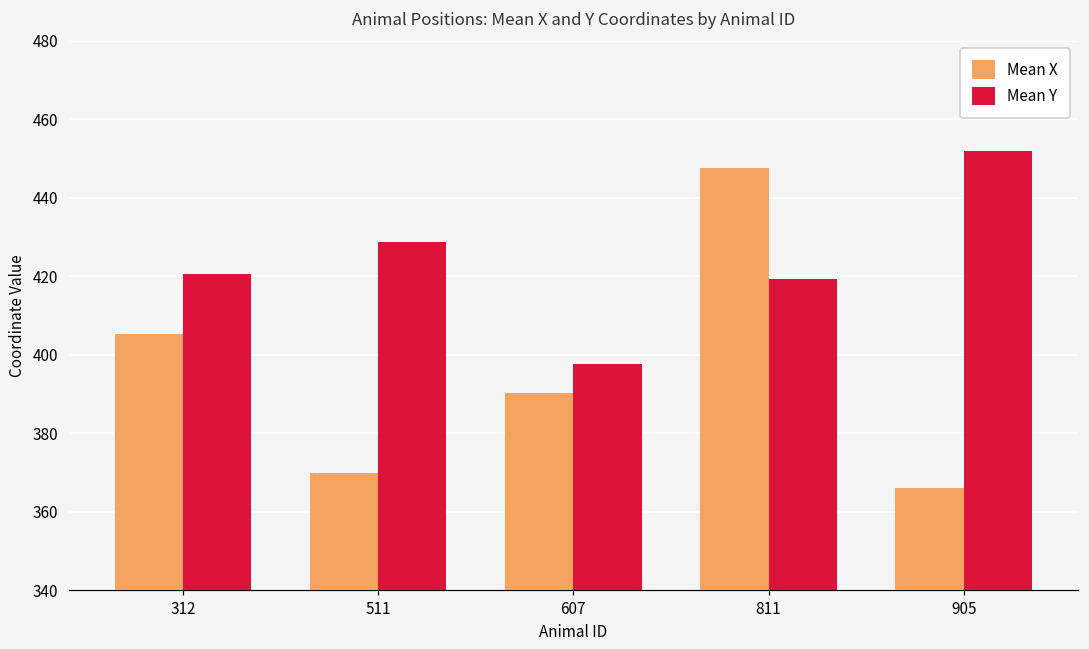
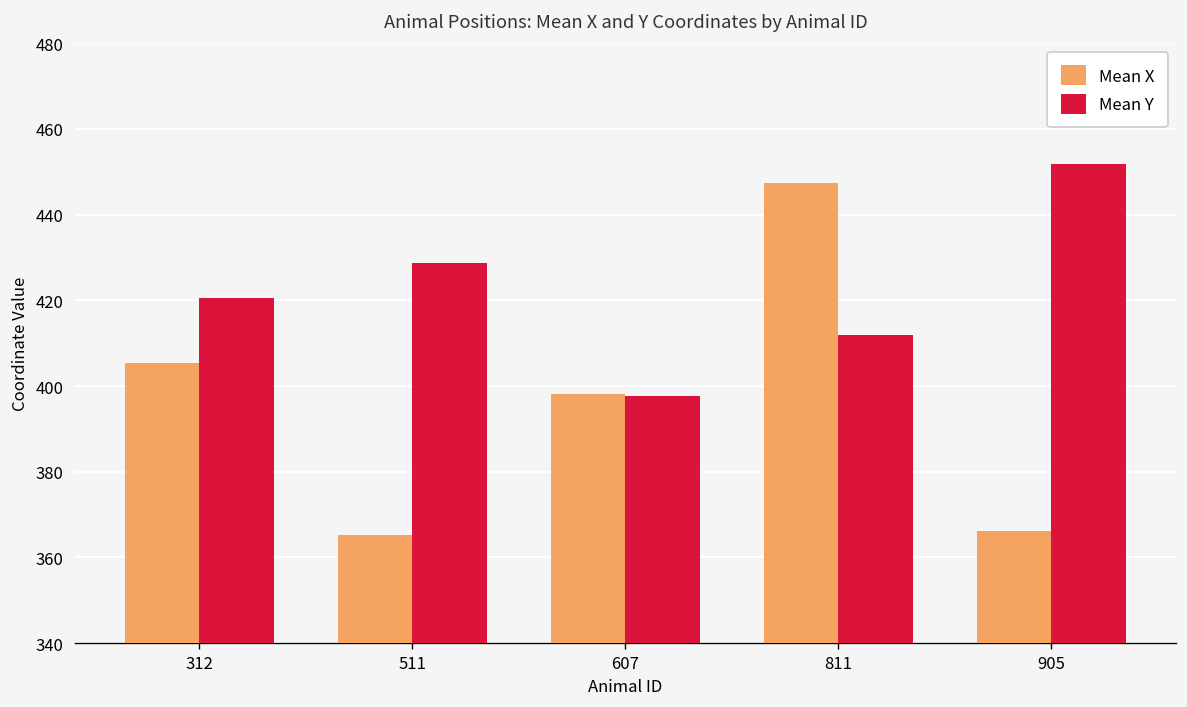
  {
    "Mean X": {
      "312": 405,
-     "511": 370,
-     "607": 390,
+     "511": 365,
+     "607": 398,
      "811": 447,
      "905": 366
    },
    "Mean Y": {
      "312": 421,
      "511": 429,
      "607": 398,
-     "811": 419,
+     "811": 412,
      "905": 452
    }
  }
